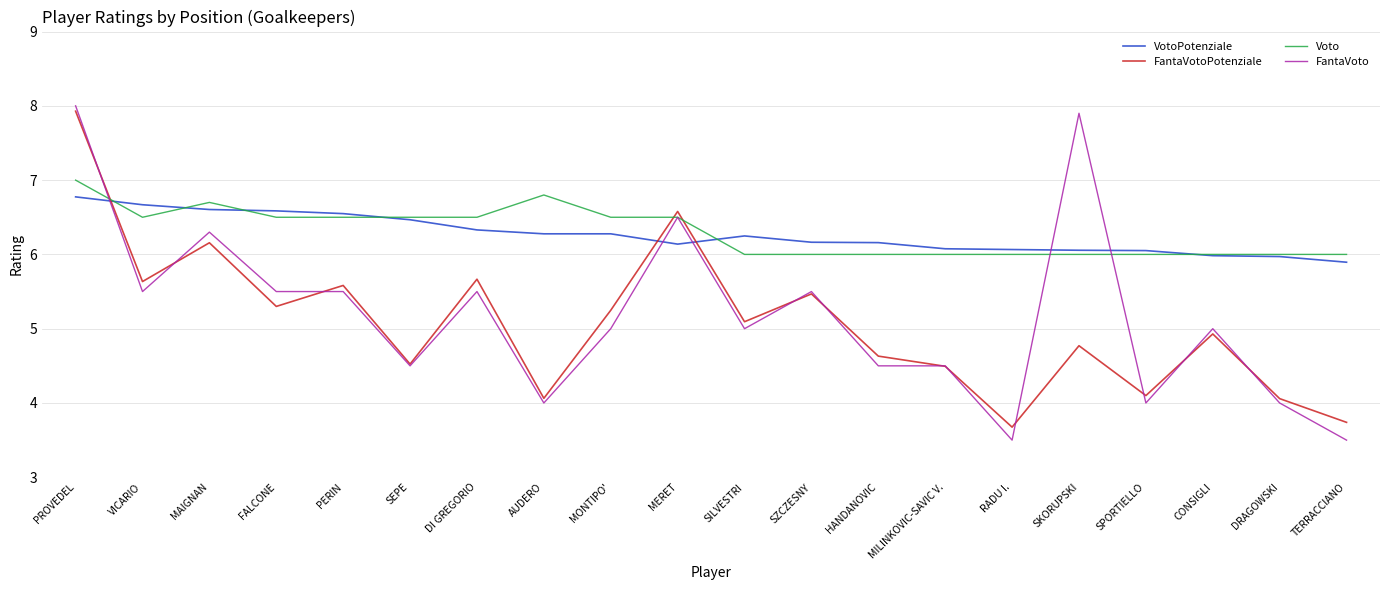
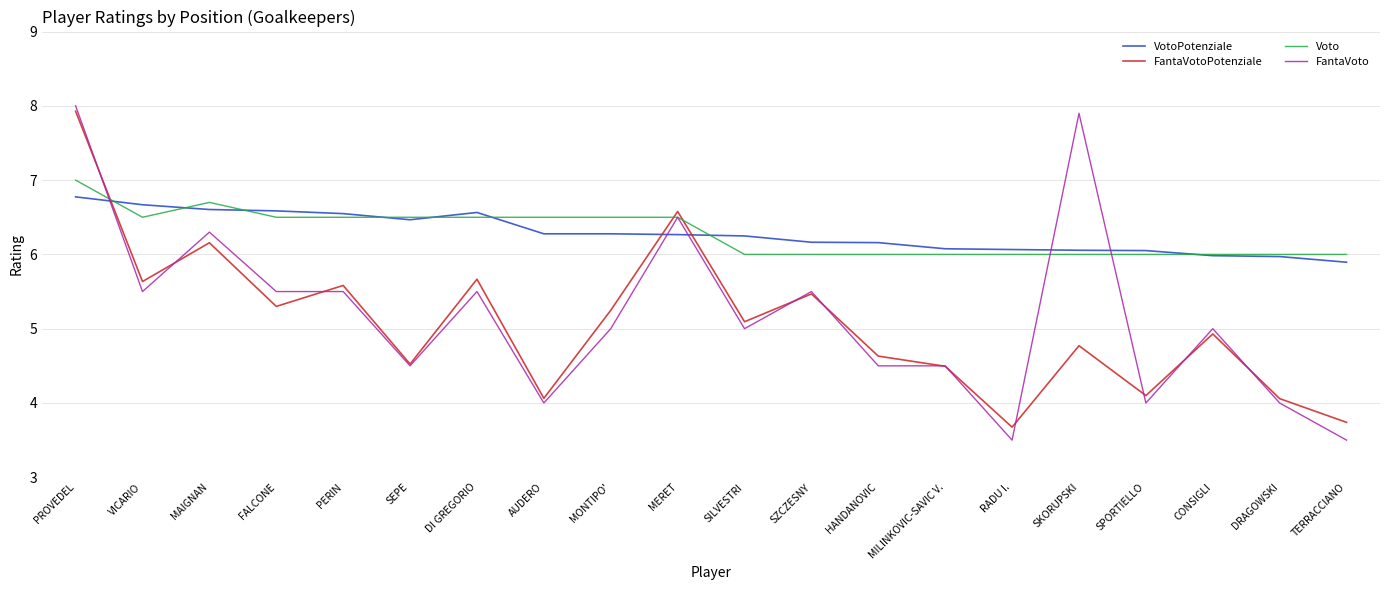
  {
    "VotoPotenziale": {
      "PROVEDEL": 6.8,
      "VICARIO": 6.7,
      "MAIGNAN": 6.6,
      "FALCONE": 6.6,
      "PERIN": 6.5,
-     "DI GREGORIO": 6.3,
+     "DI GREGORIO": 6.6,
      "AUDERO": 6.3,
      "MONTIPO'": 6.3,
-     "MERET": 6.1,
+     "MERET": 6.3,
      "SILVESTRI": 6.2,
      "SZCZESNY": 6.2,
      "HANDANOVIC": 6.2,
      "MILINKOVIC-SAVIC V.": 6.1,
      "RADU I.": 6.1,
      "SKORUPSKI": 6.1,
      "SPORTIELLO": 6.1,
      "TERRACCIANO": 5.9
    },
    "FantaVotoPotenziale": {
      "PROVEDEL": 7.9,
      "VICARIO": 5.6,
      "MAIGNAN": 6.2,
      "FALCONE": 5.3,
      "PERIN": 5.6,
      "DI GREGORIO": 5.7,
      "AUDERO": 4.1,
      "MONTIPO'": 5.2,
      "MERET": 6.6,
      "SILVESTRI": 5.1,
      "HANDANOVIC": 4.6,
      "RADU I.": 3.7,
      "SKORUPSKI": 4.8,
      "SPORTIELLO": 4.1,
      "CONSIGLI": 4.9,
      "DRAGOWSKI": 4.1,
      "TERRACCIANO": 3.7
    },
    "Voto": {
      "PROVEDEL": 7.0,
      "VICARIO": 6.5,
      "MAIGNAN": 6.7,
      "FALCONE": 6.5,
      "PERIN": 6.5,
      "DI GREGORIO": 6.5,
-     "AUDERO": 6.8,
+     "AUDERO": 6.5,
      "MONTIPO'": 6.5,
      "SILVESTRI": 6.0,
      "SZCZESNY": 6.0,
      "HANDANOVIC": 6.0,
      "MILINKOVIC-SAVIC V.": 6.0,
      "RADU I.": 6.0,
      "SKORUPSKI": 6.0,
      "SPORTIELLO": 6.0,
      "TERRACCIANO": 6.0
    },
    "FantaVoto": {
      "PROVEDEL": 8.0,
      "VICARIO": 5.5,
      "MAIGNAN": 6.3,
      "FALCONE": 5.5,
      "PERIN": 5.5,
      "DI GREGORIO": 5.5,
      "AUDERO": 4.0,
      "MONTIPO'": 5.0,
      "SILVESTRI": 5.0,
      "HANDANOVIC": 4.5,
      "RADU I.": 3.5,
      "SKORUPSKI": 7.9,
      "SPORTIELLO": 4.0,
      "CONSIGLI": 5.0,
      "DRAGOWSKI": 4.0,
      "TERRACCIANO": 3.5
    }
  }
